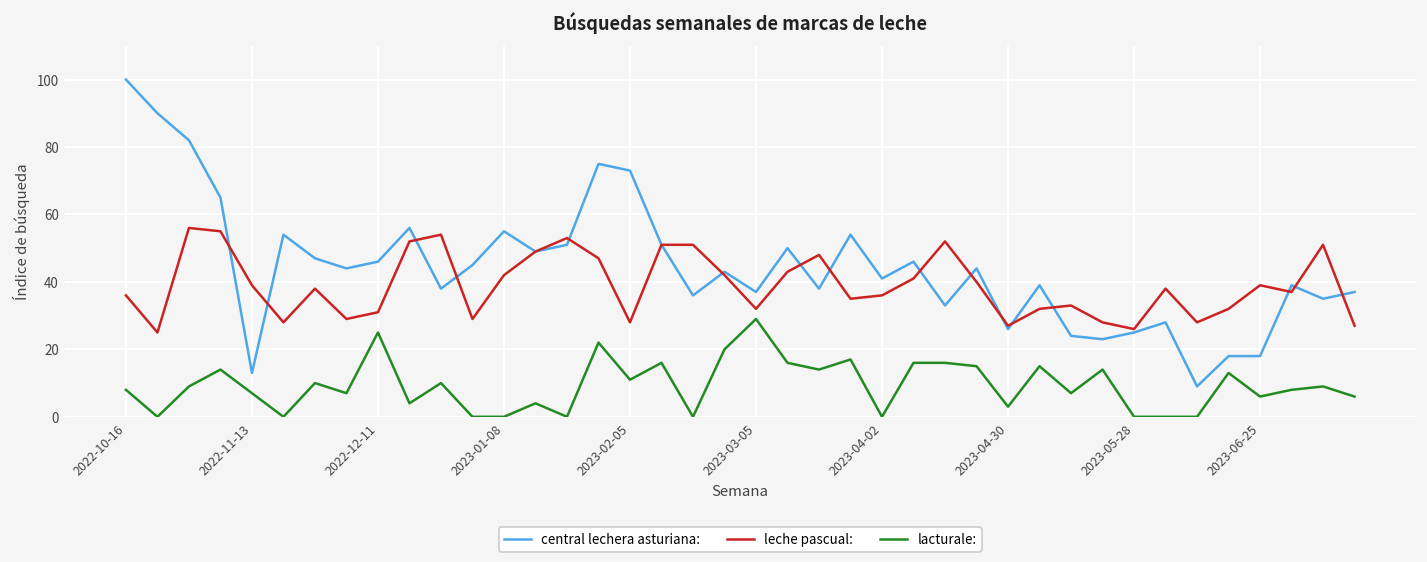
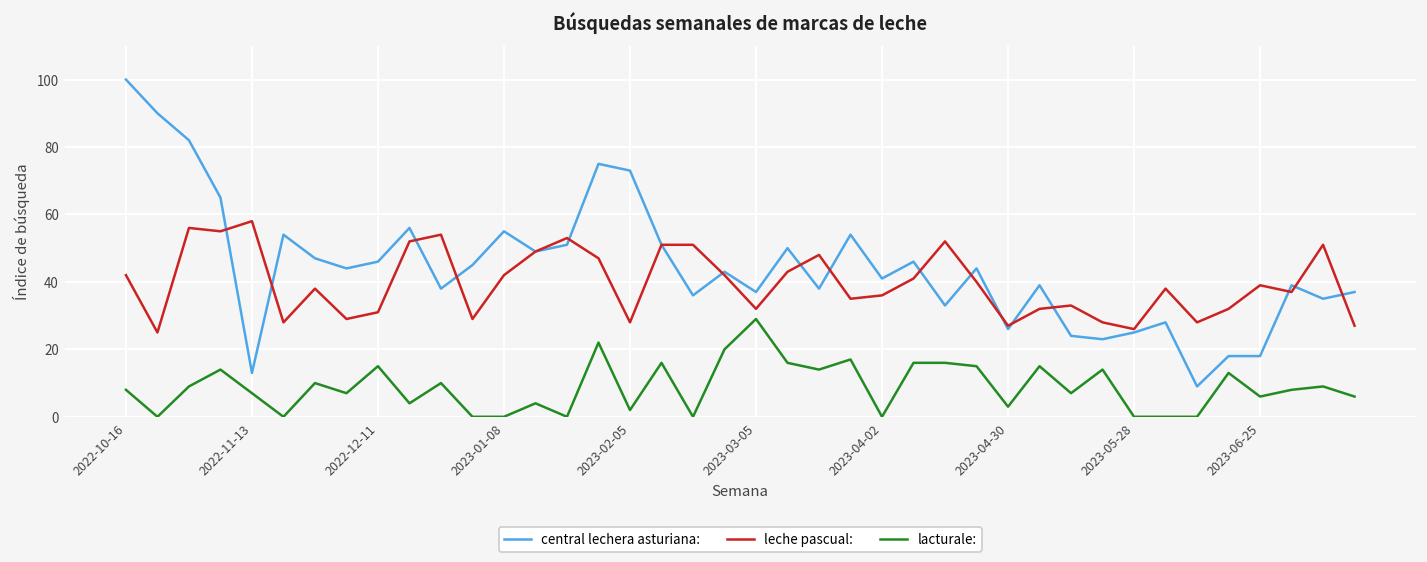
  {
    "central lechera asturiana:": {
      "2022-10-16": 100,
      "2022-11-13": 13,
      "2022-12-11": 46,
      "2023-01-08": 55,
      "2023-02-05": 73,
      "2023-03-05": 37,
      "2023-04-02": 41,
      "2023-04-30": 26,
      "2023-05-28": 25,
      "2023-06-25": 18
    },
    "leche pascual:": {
-     "2022-10-16": 36,
-     "2022-11-13": 39,
+     "2022-10-16": 42,
+     "2022-11-13": 58,
      "2022-12-11": 31,
      "2023-01-08": 42,
      "2023-02-05": 28,
      "2023-03-05": 32,
      "2023-04-02": 36,
      "2023-04-30": 27,
      "2023-05-28": 26,
      "2023-06-25": 39
    },
    "lacturale:": {
      "2022-10-16": 8,
      "2022-11-13": 7,
-     "2022-12-11": 25,
+     "2022-12-11": 15,
      "2023-01-08": 0,
-     "2023-02-05": 11,
+     "2023-02-05": 2,
      "2023-03-05": 29,
      "2023-04-02": 0,
      "2023-04-30": 3,
      "2023-05-28": 0,
      "2023-06-25": 6
    }
  }
